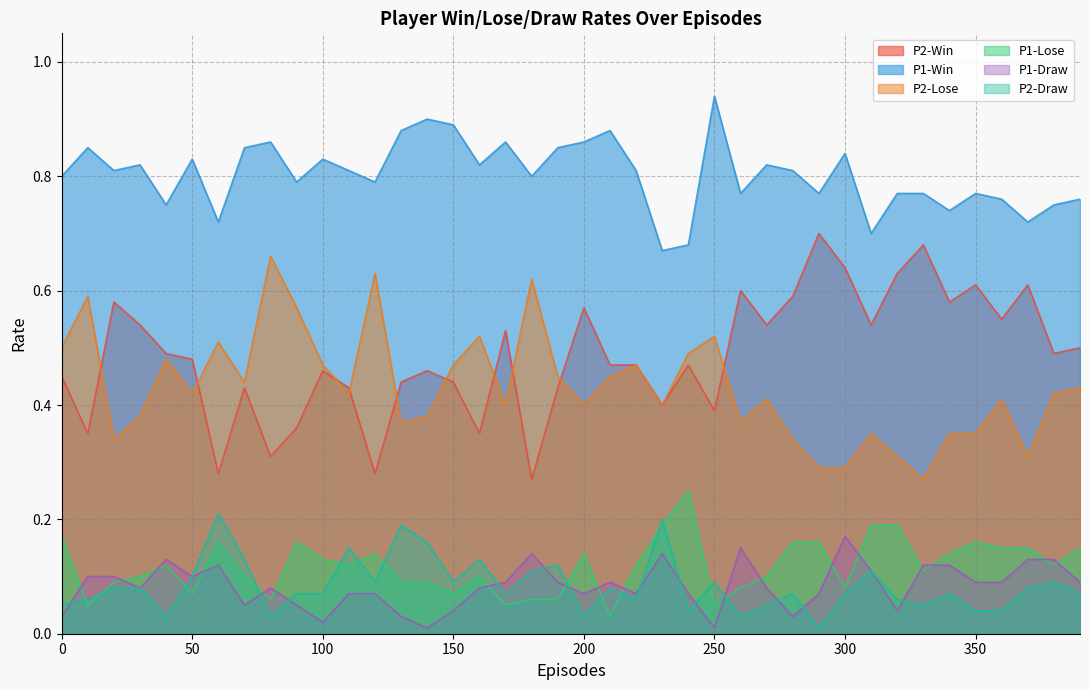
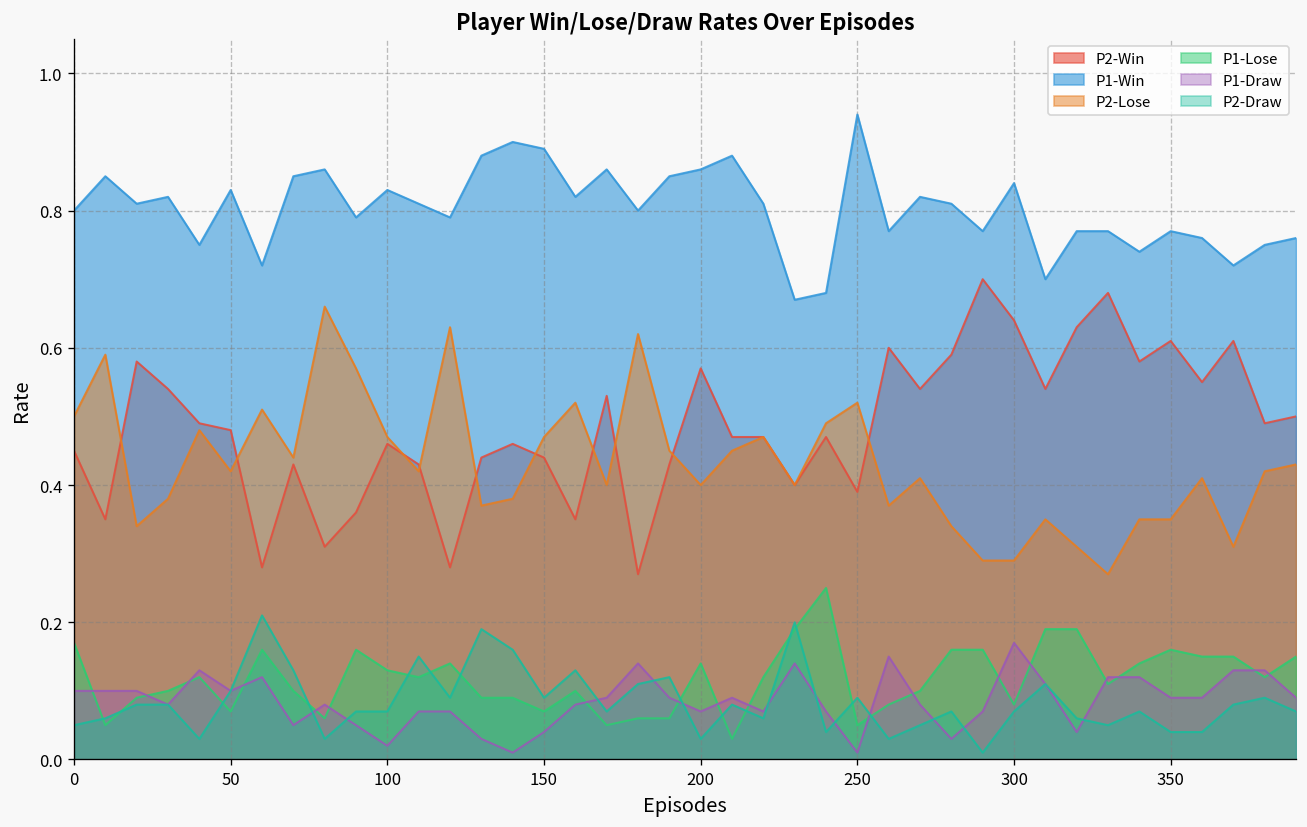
  {
    "P1-Win": {
      "0": 0.80,
      "50": 0.83,
      "100": 0.83,
      "150": 0.89,
      "200": 0.86,
      "250": 0.94,
      "300": 0.84,
      "350": 0.77
    },
    "P1-Draw": {
-     "0": 0.03,
+     "0": 0.10,
      "100": 0.02,
      "150": 0.04,
      "200": 0.07,
      "250": 0.01,
      "300": 0.17,
      "350": 0.09
    }
  }
